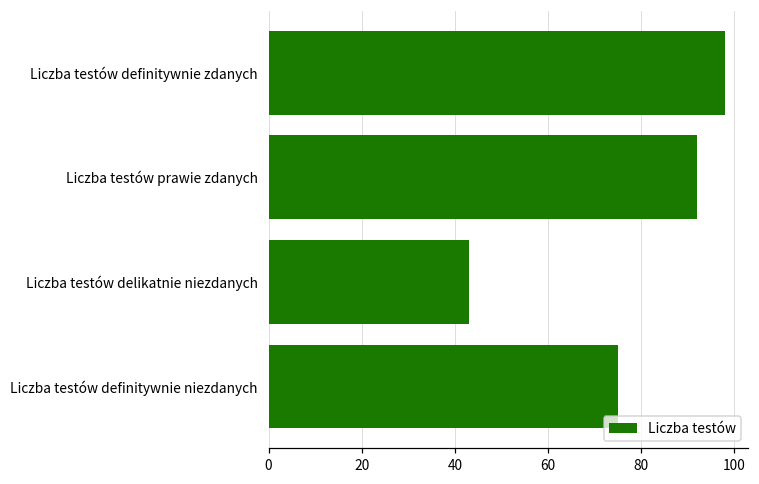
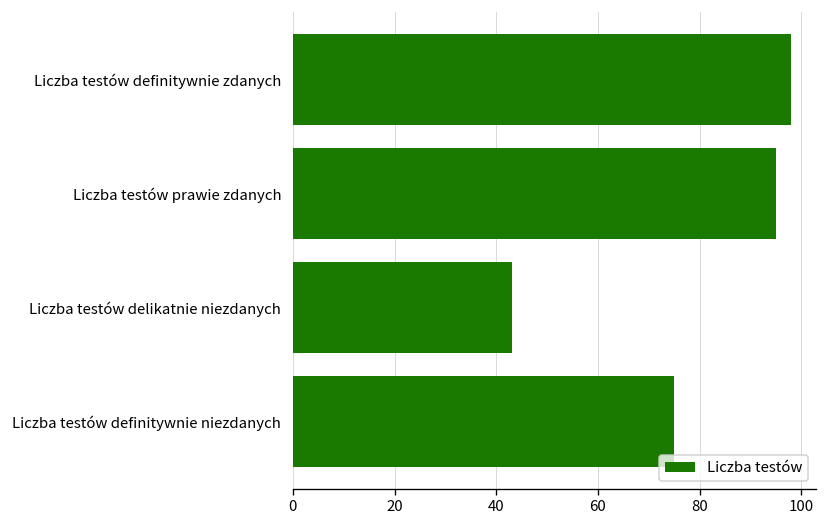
  {
    "Liczba testów definitywnie zdanych": 98,
-   "Liczba testów prawie zdanych": 92,
+   "Liczba testów prawie zdanych": 95,
    "Liczba testów delikatnie niezdanych": 43,
    "Liczba testów definitywnie niezdanych": 75
  }
